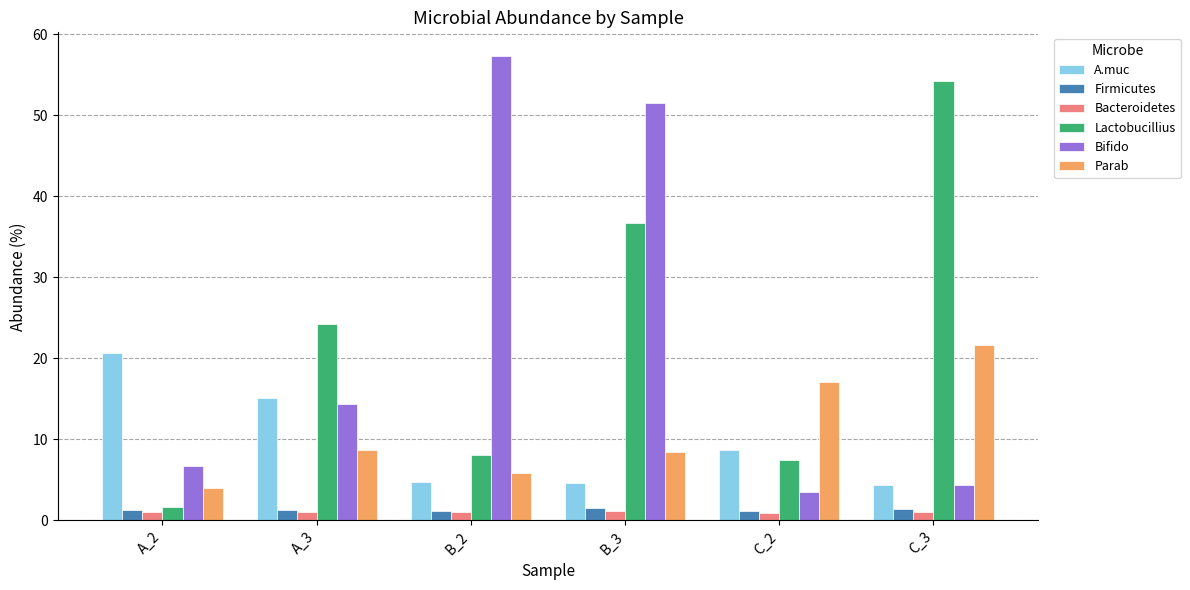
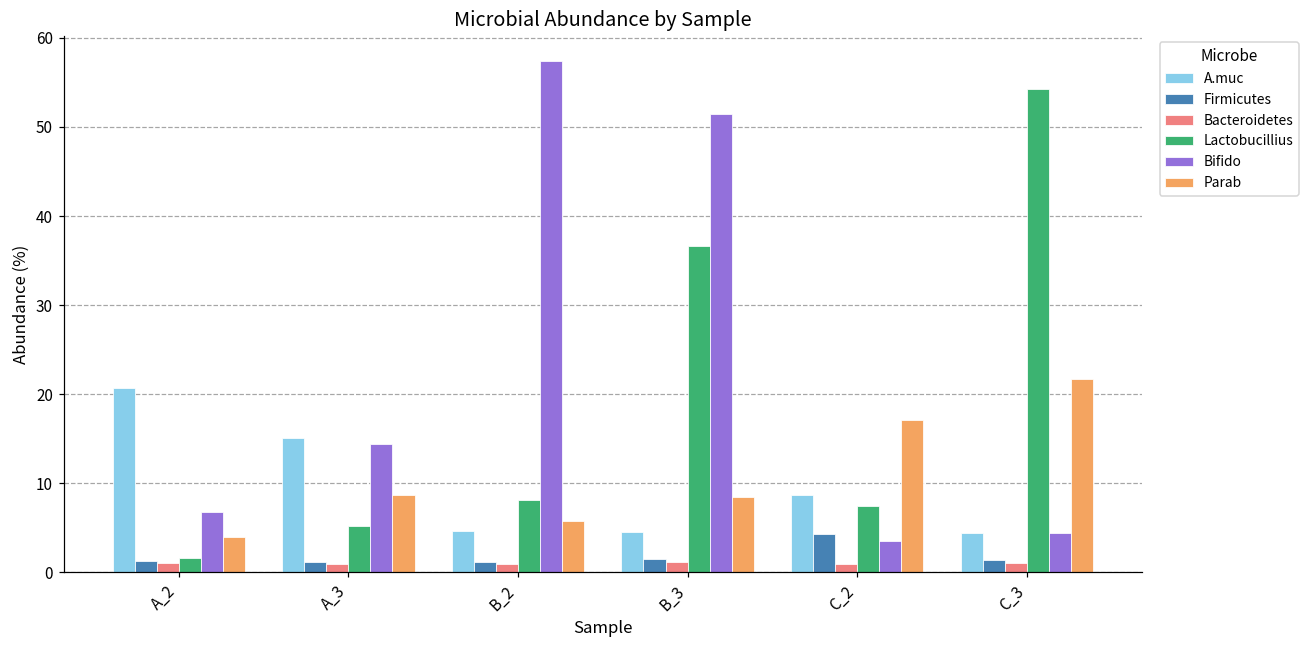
  {
    "A.muc": {
      "A_2": 21,
      "A_3": 15,
      "B_2": 5,
      "B_3": 5,
      "C_2": 9,
      "C_3": 4
    },
    "Firmicutes": {
      "A_2": 1,
      "A_3": 1,
      "B_2": 1,
      "B_3": 2,
-     "C_2": 1,
+     "C_2": 4,
      "C_3": 1
    },
    "Lactobucillius": {
      "A_2": 2,
-     "A_3": 24,
+     "A_3": 5,
      "B_2": 8,
      "B_3": 37,
      "C_2": 8,
      "C_3": 54
    },
    "Bifido": {
      "A_2": 7,
      "A_3": 14,
      "B_2": 57,
      "B_3": 52,
      "C_2": 3,
      "C_3": 4
    }
  }
